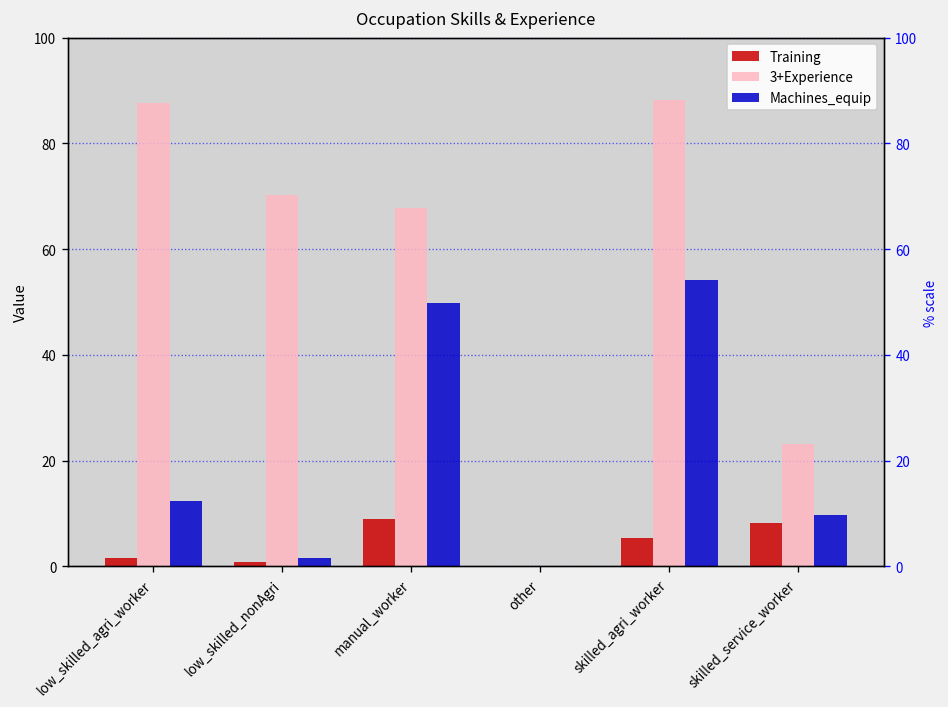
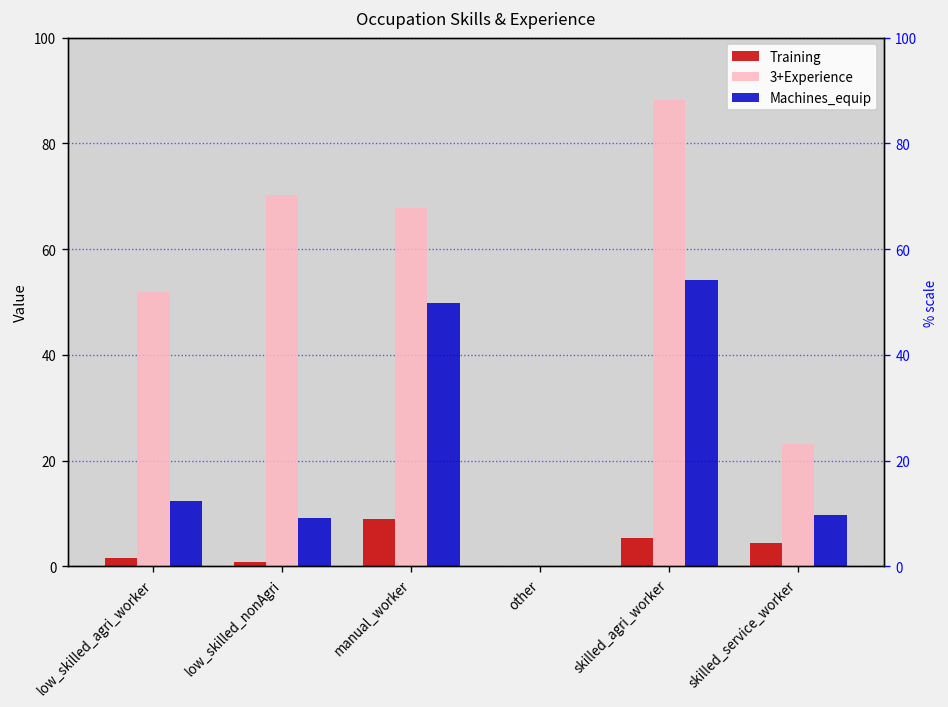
  {
    "Training": {
      "low_skilled_agri_worker": 2,
      "low_skilled_nonAgri": 1,
      "manual_worker": 9,
      "other": 0,
      "skilled_agri_worker": 5,
-     "skilled_service_worker": 8
+     "skilled_service_worker": 5
    },
    "3+Experience": {
-     "low_skilled_agri_worker": 88,
+     "low_skilled_agri_worker": 52,
      "low_skilled_nonAgri": 70,
      "manual_worker": 68,
      "other": 0,
      "skilled_agri_worker": 88,
      "skilled_service_worker": 23
    },
    "Machines_equip": {
      "low_skilled_agri_worker": 12,
-     "low_skilled_nonAgri": 2,
+     "low_skilled_nonAgri": 9,
      "manual_worker": 50,
      "other": 0,
      "skilled_agri_worker": 54,
      "skilled_service_worker": 10
    }
  }
